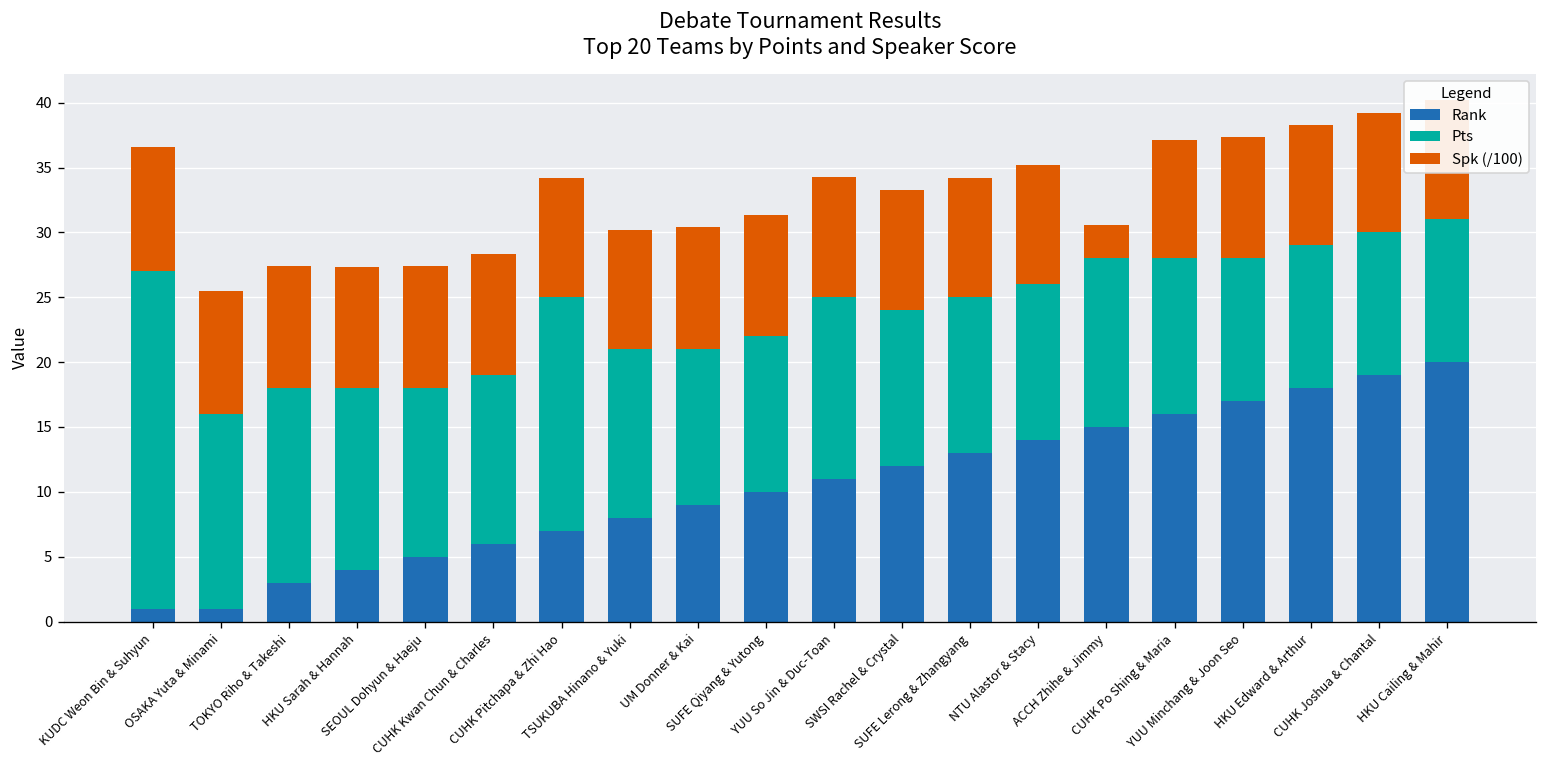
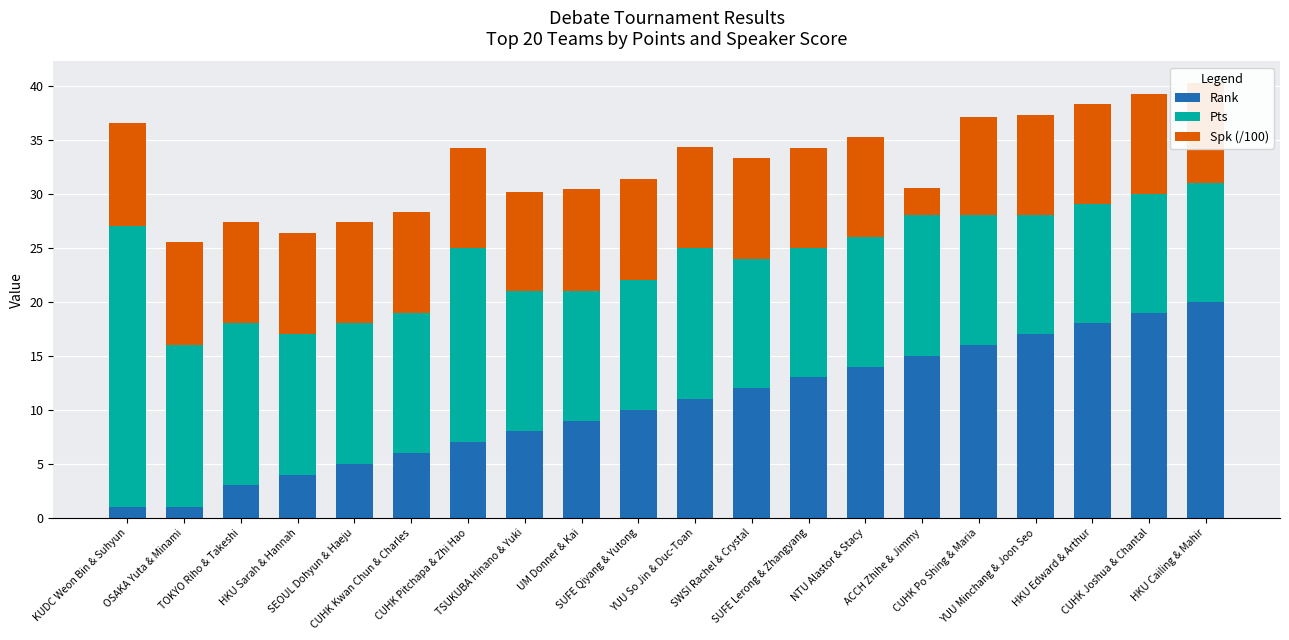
  {
    "Rank": {
      "KUDC Weon Bin & Suhyun": 1,
      "OSAKA Yuta & Minami": 1,
      "TOKYO Riho & Takeshi": 3,
      "HKU Sarah & Hannah": 4,
      "SEOUL Dohyun & Haeju": 5,
      "CUHK Kwan Chun & Charles": 6,
      "CUHK Pitchapa & Zhi Hao": 7,
      "TSUKUBA Hinano & Yuki": 8,
      "UM Donner & Kai": 9,
      "SUFE Qiyang & Yutong": 10,
      "YUU So Jin & Duc-Toan": 11,
      "SWSI Rachel & Crystal": 12,
      "SUFE Lerong & Zhangyang": 13,
      "NTU Alastor & Stacy": 14,
      "ACCH Zhihe & Jimmy": 15,
      "CUHK Po Shing & Maria": 16,
      "YUU Minchang & Joon Seo": 17,
      "HKU Edward & Arthur": 18,
      "CUHK Joshua & Chantal": 19,
      "HKU Cailing & Mahir": 20
    },
    "Pts": {
      "KUDC Weon Bin & Suhyun": 26,
      "OSAKA Yuta & Minami": 15,
      "TOKYO Riho & Takeshi": 15,
-     "HKU Sarah & Hannah": 14,
+     "HKU Sarah & Hannah": 13,
      "SEOUL Dohyun & Haeju": 13,
      "CUHK Kwan Chun & Charles": 13,
      "CUHK Pitchapa & Zhi Hao": 18,
      "TSUKUBA Hinano & Yuki": 13,
      "UM Donner & Kai": 12,
      "SUFE Qiyang & Yutong": 12,
      "YUU So Jin & Duc-Toan": 14,
      "SWSI Rachel & Crystal": 12,
      "SUFE Lerong & Zhangyang": 12,
      "NTU Alastor & Stacy": 12,
      "ACCH Zhihe & Jimmy": 13,
      "CUHK Po Shing & Maria": 12,
      "YUU Minchang & Joon Seo": 11,
      "HKU Edward & Arthur": 11,
      "CUHK Joshua & Chantal": 11,
      "HKU Cailing & Mahir": 11
    },
    "Spk (/100)": {
      "KUDC Weon Bin & Suhyun": 9.5,
      "OSAKA Yuta & Minami": 9.5,
      "TOKYO Riho & Takeshi": 9.4,
      "HKU Sarah & Hannah": 9.3,
      "SEOUL Dohyun & Haeju": 9.4,
      "CUHK Kwan Chun & Charles": 9.3,
      "CUHK Pitchapa & Zhi Hao": 9,
      "TSUKUBA Hinano & Yuki": 9,
      "UM Donner & Kai": 9.4,
      "SUFE Qiyang & Yutong": 9.4,
      "YUU So Jin & Duc-Toan": 9.3,
      "SWSI Rachel & Crystal": 9.3,
      "SUFE Lerong & Zhangyang": 9,
      "NTU Alastor & Stacy": 9,
      "ACCH Zhihe & Jimmy": 2.6,
      "CUHK Po Shing & Maria": 9,
      "YUU Minchang & Joon Seo": 9.3,
      "HKU Edward & Arthur": 9.3,
      "CUHK Joshua & Chantal": 9.2
    }
  }
